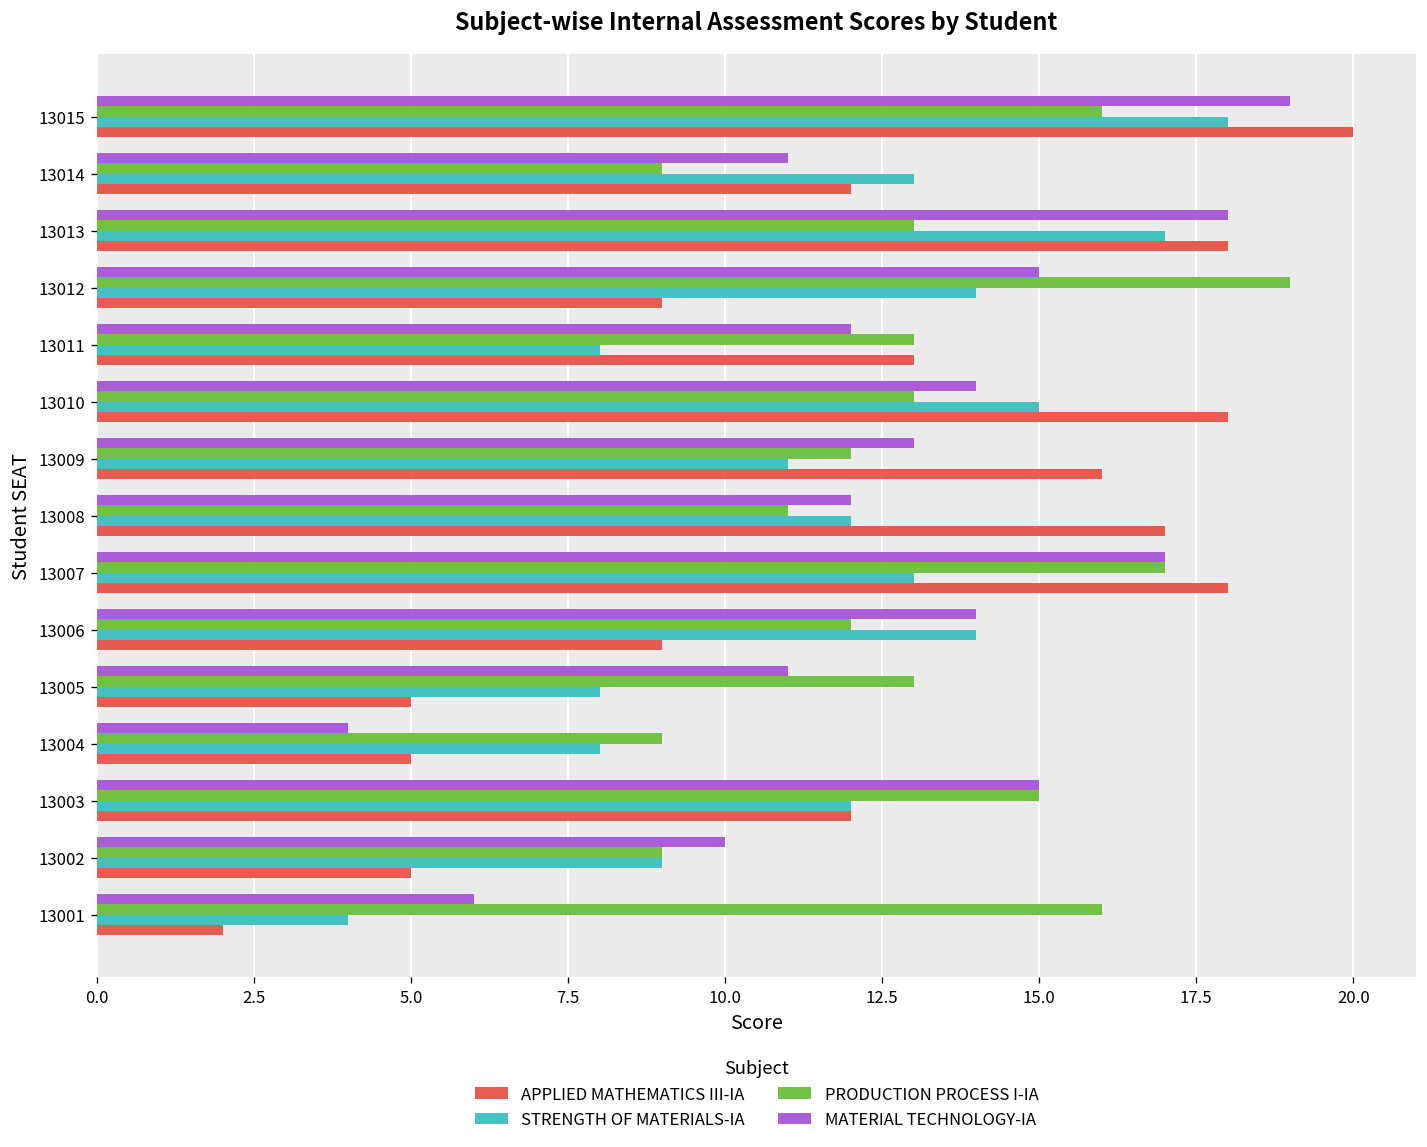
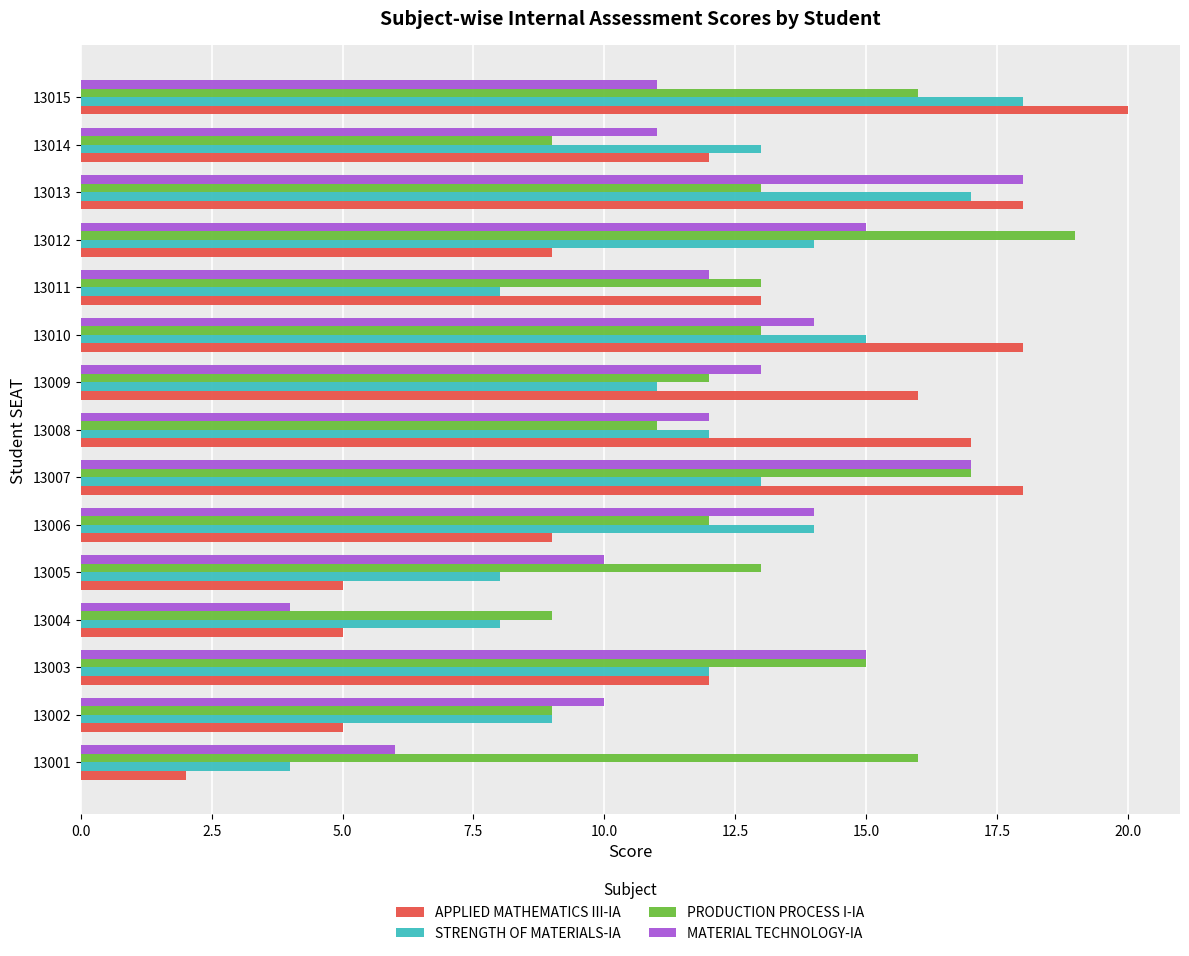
  {
    "APPLIED MATHEMATICS III-IA": {
      "13015": 20,
      "13014": 12,
      "13013": 18,
      "13012": 9,
      "13011": 13,
      "13010": 18,
      "13009": 16,
      "13008": 17,
      "13007": 18,
      "13006": 9,
      "13005": 5,
      "13004": 5,
      "13003": 12,
      "13002": 5,
      "13001": 2
    },
    "STRENGTH OF MATERIALS-IA": {
      "13015": 18,
      "13014": 13,
      "13013": 17,
      "13012": 14,
      "13011": 8,
      "13010": 15,
      "13009": 11,
      "13008": 12,
      "13007": 13,
      "13006": 14,
      "13005": 8,
      "13004": 8,
      "13003": 12,
      "13002": 9,
      "13001": 4
    },
    "PRODUCTION PROCESS I-IA": {
      "13015": 16,
      "13014": 9,
      "13013": 13,
      "13012": 19,
      "13011": 13,
      "13010": 13,
      "13009": 12,
      "13008": 11,
      "13007": 17,
      "13006": 12,
      "13005": 13,
      "13004": 9,
      "13003": 15,
      "13002": 9,
      "13001": 16
    },
    "MATERIAL TECHNOLOGY-IA": {
-     "13015": 19,
+     "13015": 11,
      "13014": 11,
      "13013": 18,
      "13012": 15,
      "13011": 12,
      "13010": 14,
      "13009": 13,
      "13008": 12,
      "13007": 17,
      "13006": 14,
-     "13005": 11,
+     "13005": 10,
      "13004": 4,
      "13003": 15,
      "13002": 10,
      "13001": 6
    }
  }
